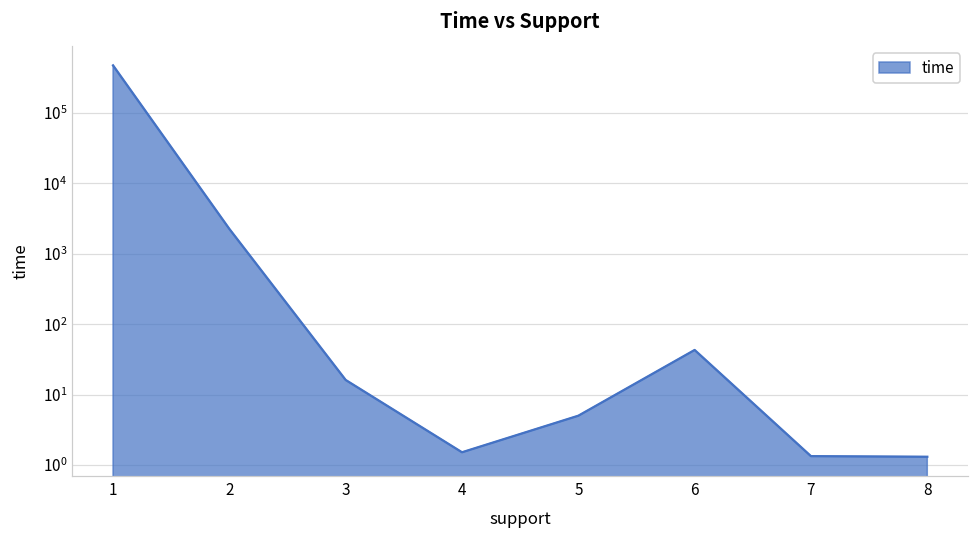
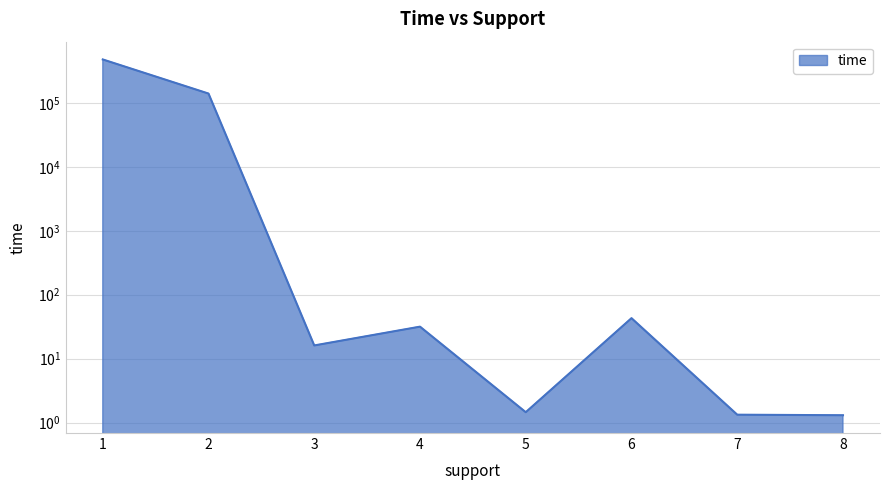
  {
    "1": 500000,
-   "2": 2300,
+   "2": 140000,
    "3": 16,
-   "4": 1.5,
-   "5": 5,
+   "4": 30,
+   "5": 1.5,
    "6": 40,
    "7": 1.3,
    "8": 1.3
  }
